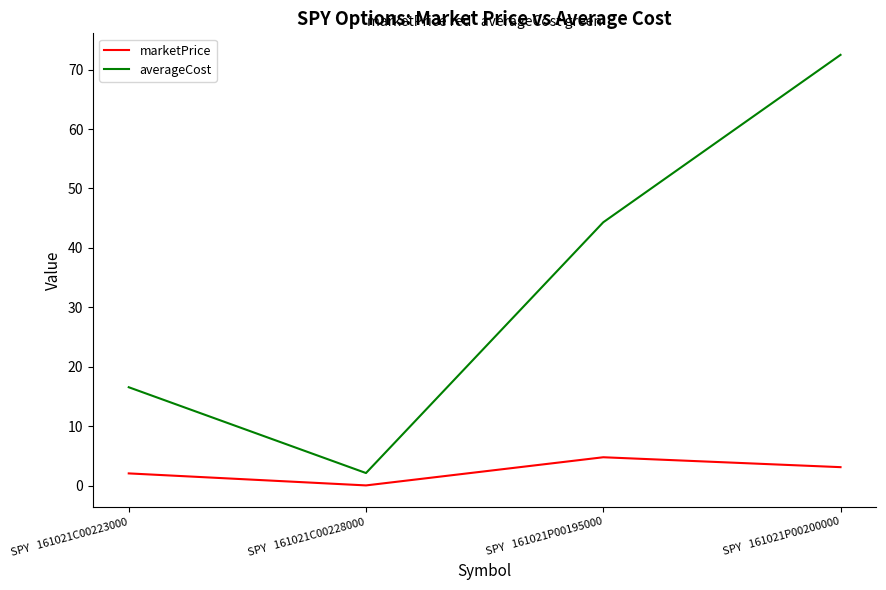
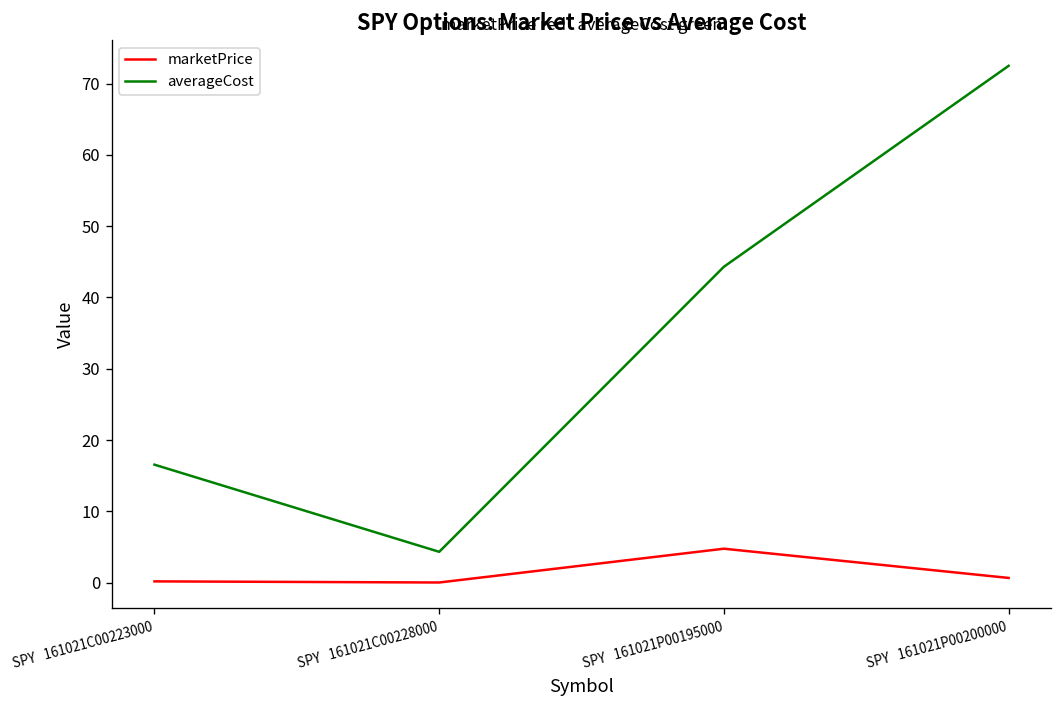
  {
    "marketPrice": {
-     "SPY 161021C00223000": 2,
+     "SPY 161021C00223000": 0,
      "SPY 161021C00228000": 0,
      "SPY 161021P00195000": 5,
-     "SPY 161021P00200000": 3
+     "SPY 161021P00200000": 1
    },
    "averageCost": {
      "SPY 161021C00223000": 17,
-     "SPY 161021C00228000": 2,
+     "SPY 161021C00228000": 4,
      "SPY 161021P00195000": 44,
      "SPY 161021P00200000": 72
    }
  }
